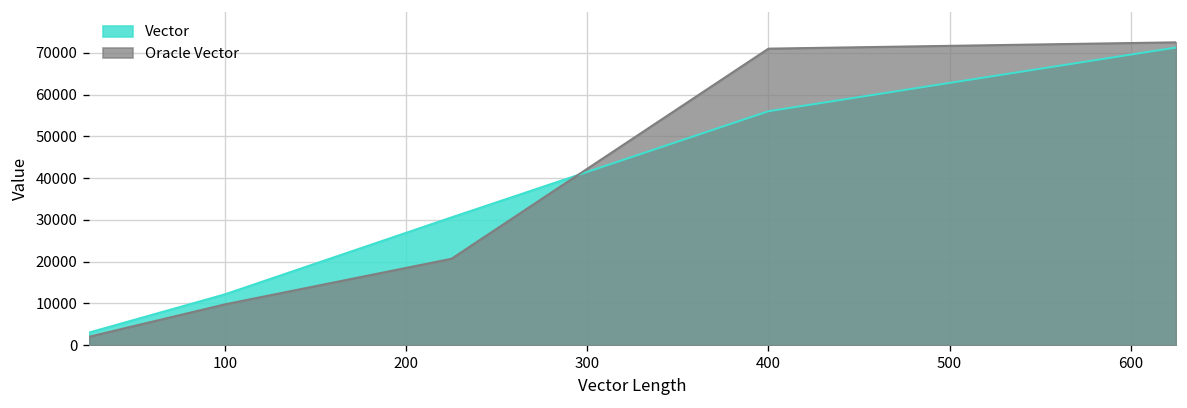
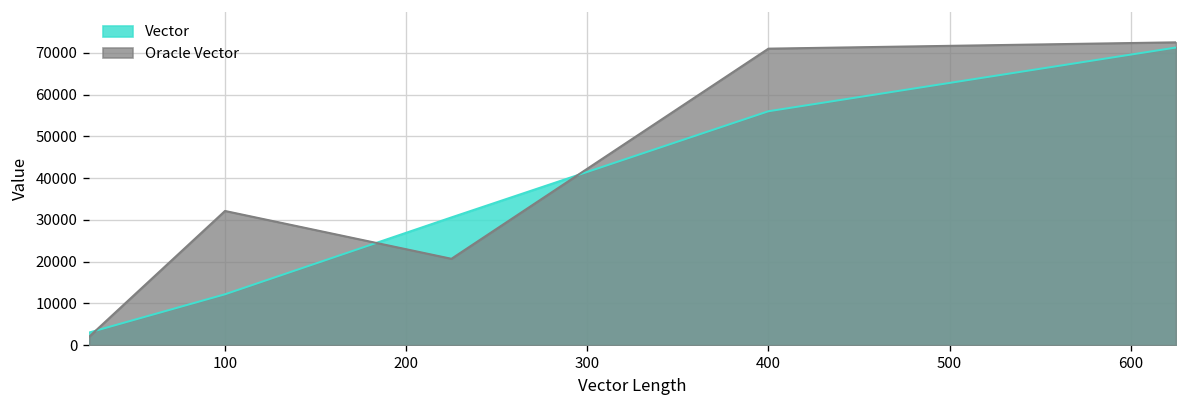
  {
    "Vector": {
      "100": 12000,
      "400": 56000
    },
    "Oracle Vector": {
-     "100": 10000,
+     "100": 32000,
      "400": 71000
    }
  }
